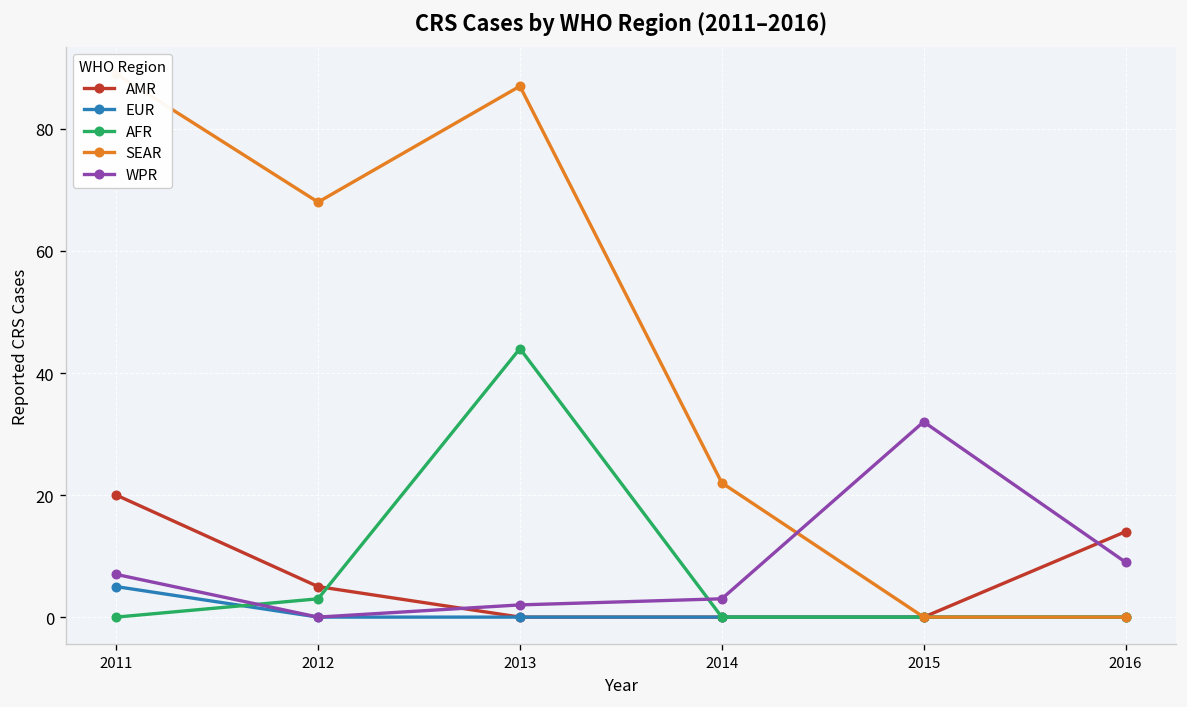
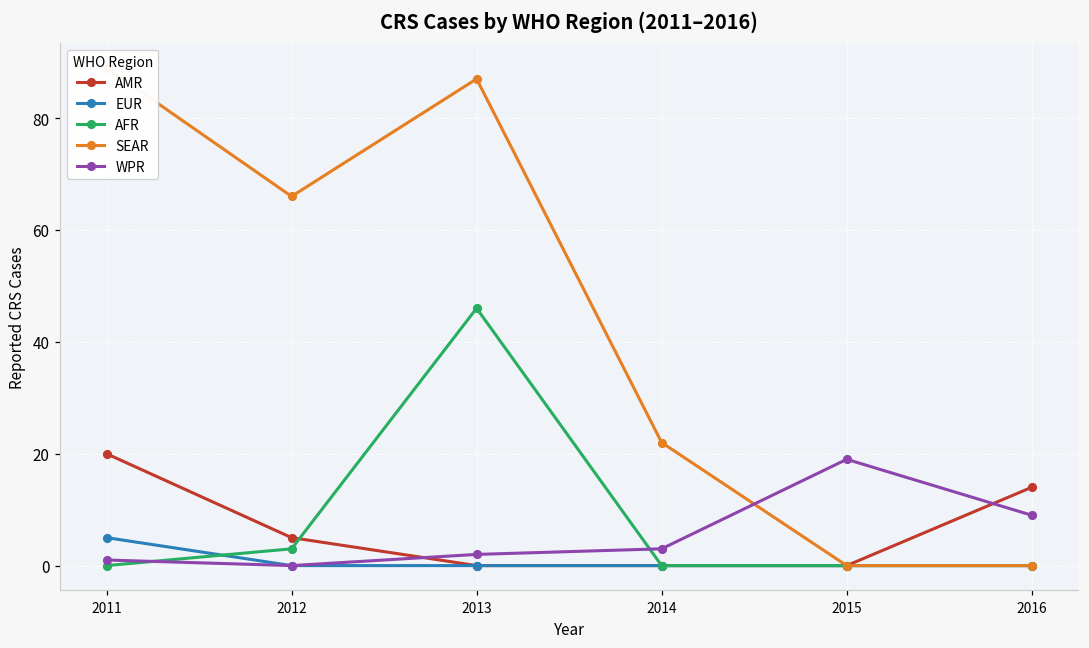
  {
    "AMR": {
      "2011": 20,
      "2012": 5,
      "2016": 14
    },
    "EUR": {
      "2011": 5
    },
    "AFR": {
      "2011": 0,
      "2012": 3,
-     "2013": 44
+     "2013": 46
    },
    "SEAR": {
-     "2012": 68,
+     "2012": 66,
      "2013": 87,
      "2014": 22
    },
    "WPR": {
-     "2011": 7,
+     "2011": 1,
      "2013": 2,
      "2014": 3,
-     "2015": 32,
+     "2015": 19,
      "2016": 9
    }
  }
